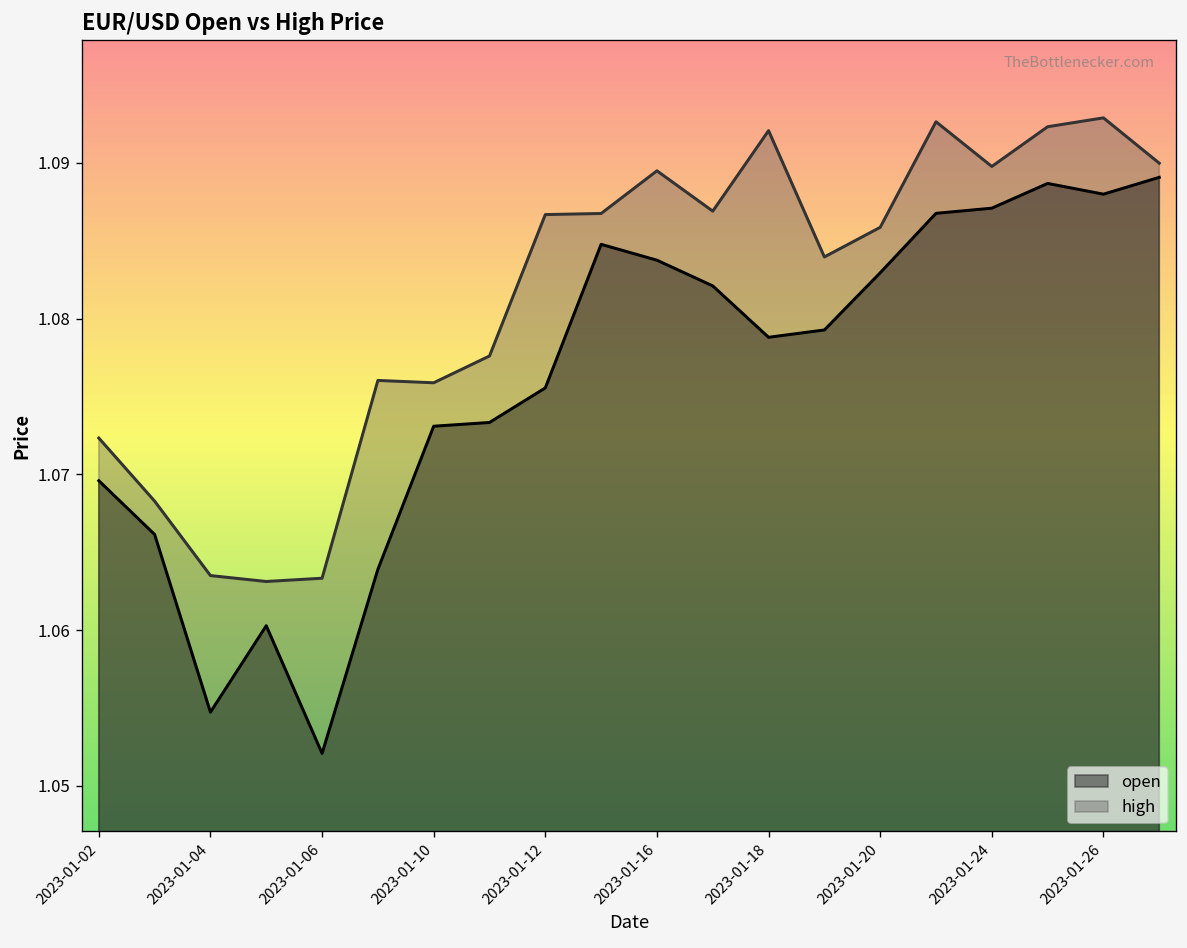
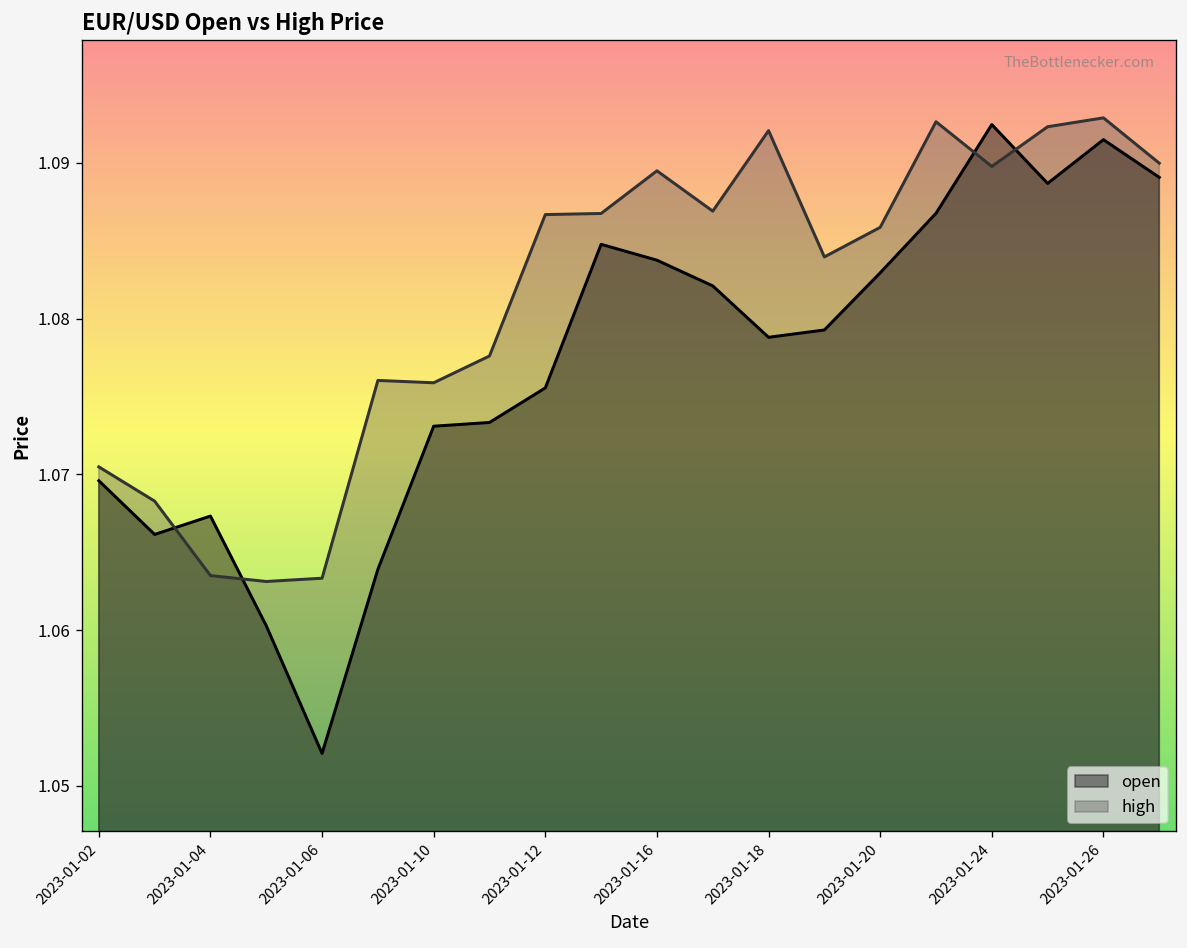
  {
    "open": {
      "2023-01-02": 1.0696,
-     "2023-01-04": 1.0547,
+     "2023-01-04": 1.0673,
      "2023-01-06": 1.0521,
      "2023-01-10": 1.0731,
      "2023-01-12": 1.0756,
      "2023-01-16": 1.0838,
      "2023-01-18": 1.0788,
      "2023-01-20": 1.0829,
-     "2023-01-24": 1.0871,
-     "2023-01-26": 1.0880
+     "2023-01-24": 1.0925,
+     "2023-01-26": 1.0915
    },
    "high": {
-     "2023-01-02": 1.0723,
+     "2023-01-02": 1.0705,
      "2023-01-04": 1.0635,
      "2023-01-06": 1.0633,
      "2023-01-10": 1.0759,
      "2023-01-12": 1.0867,
      "2023-01-16": 1.0895,
      "2023-01-18": 1.0921,
      "2023-01-20": 1.0859,
      "2023-01-24": 1.0898,
      "2023-01-26": 1.0929
    }
  }
